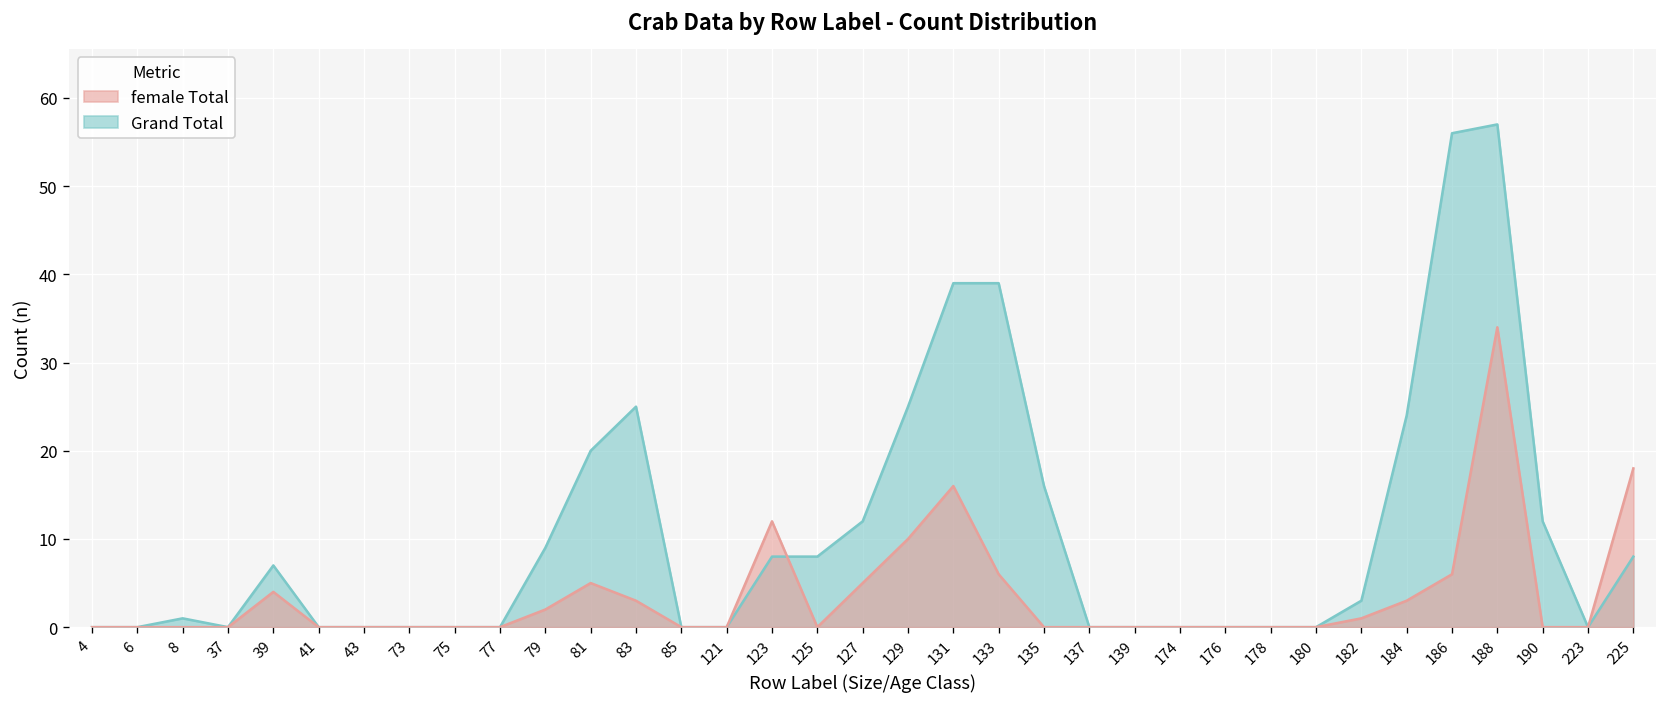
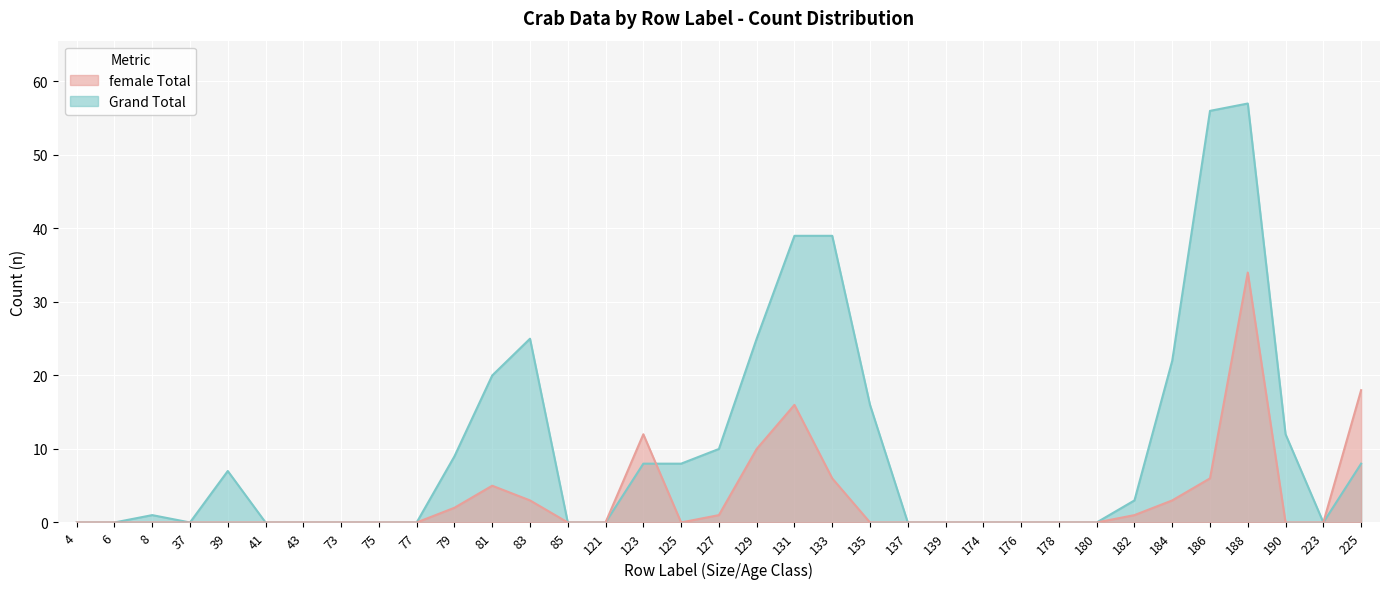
  {
    "Grand Total": {
      "8": 1,
      "39": 7,
      "79": 9,
      "81": 20,
      "83": 25,
      "123": 8,
      "125": 8,
-     "127": 12,
+     "127": 10,
      "129": 25,
      "131": 39,
      "133": 39,
      "135": 16,
      "182": 3,
-     "184": 24,
+     "184": 22,
      "186": 56,
      "188": 57,
      "190": 12,
      "225": 8
    },
    "female Total": {
      "8": 0,
-     "39": 4,
+     "39": 0,
      "79": 2,
      "81": 5,
      "83": 3,
      "123": 12,
      "125": 0,
-     "127": 5,
+     "127": 1,
      "129": 10,
      "131": 16,
      "133": 6,
      "135": 0,
      "182": 1,
      "184": 3,
      "186": 6,
      "188": 34,
      "190": 0,
      "225": 18
    }
  }
